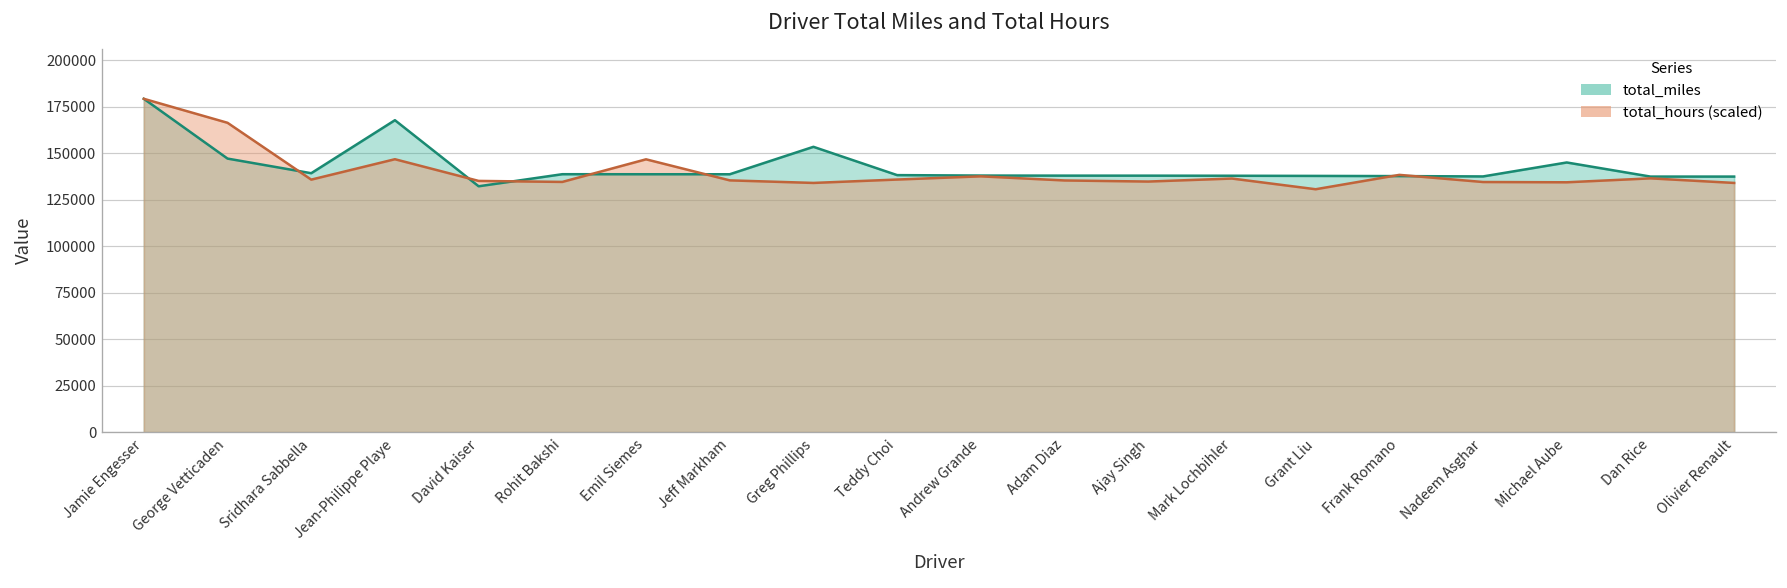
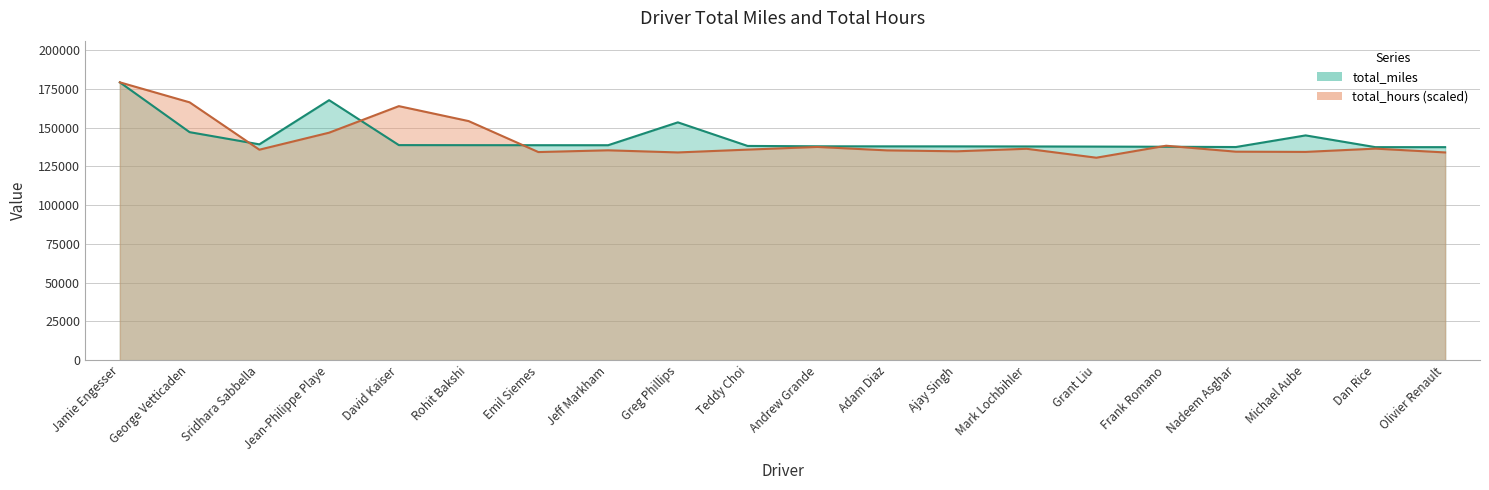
  {
    "total_miles": {
      "George Vetticaden": 147000,
      "Sridhara Sabbella": 139000,
      "Jean-Philippe Playe": 168000,
-     "David Kaiser": 132000,
+     "David Kaiser": 139000,
      "Rohit Bakshi": 139000,
      "Emil Siemes": 139000,
      "Jeff Markham": 139000,
      "Greg Phillips": 153000,
      "Teddy Choi": 138000,
      "Adam Diaz": 138000,
      "Ajay Singh": 138000,
      "Grant Liu": 138000,
      "Nadeem Asghar": 138000,
      "Michael Aube": 145000,
      "Olivier Renault": 137000
    },
    "total_hours (scaled)": {
      "George Vetticaden": 166000,
      "Sridhara Sabbella": 136000,
      "Jean-Philippe Playe": 147000,
-     "David Kaiser": 135000,
-     "Rohit Bakshi": 135000,
-     "Emil Siemes": 147000,
+     "David Kaiser": 164000,
+     "Rohit Bakshi": 154000,
+     "Emil Siemes": 134000,
      "Jeff Markham": 135000,
      "Greg Phillips": 134000,
      "Teddy Choi": 136000,
      "Adam Diaz": 135000,
      "Ajay Singh": 135000,
      "Grant Liu": 131000,
      "Nadeem Asghar": 135000,
      "Michael Aube": 134000,
      "Olivier Renault": 134000
    }
  }
